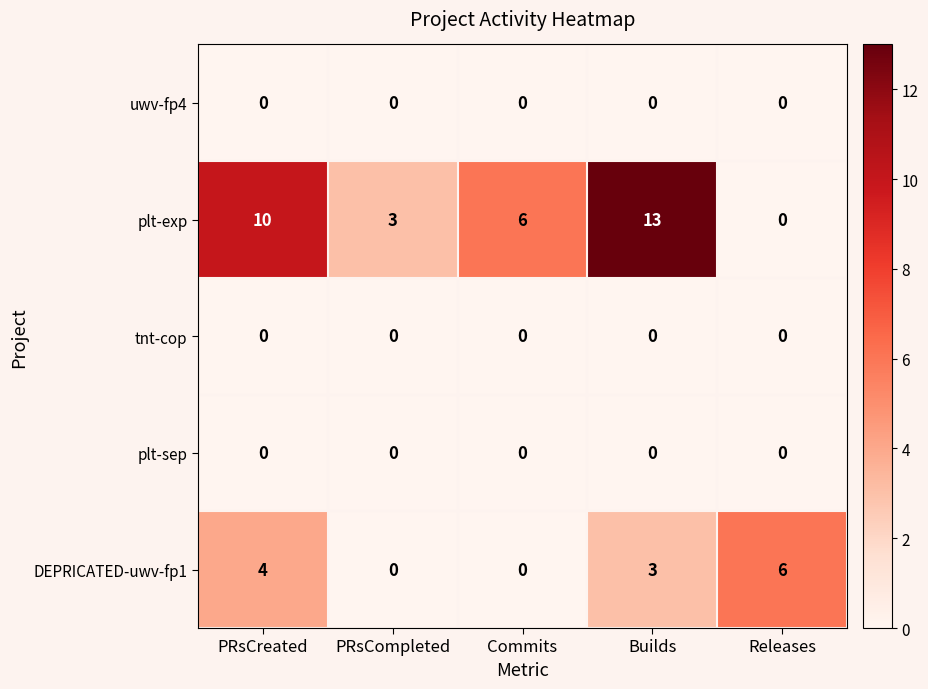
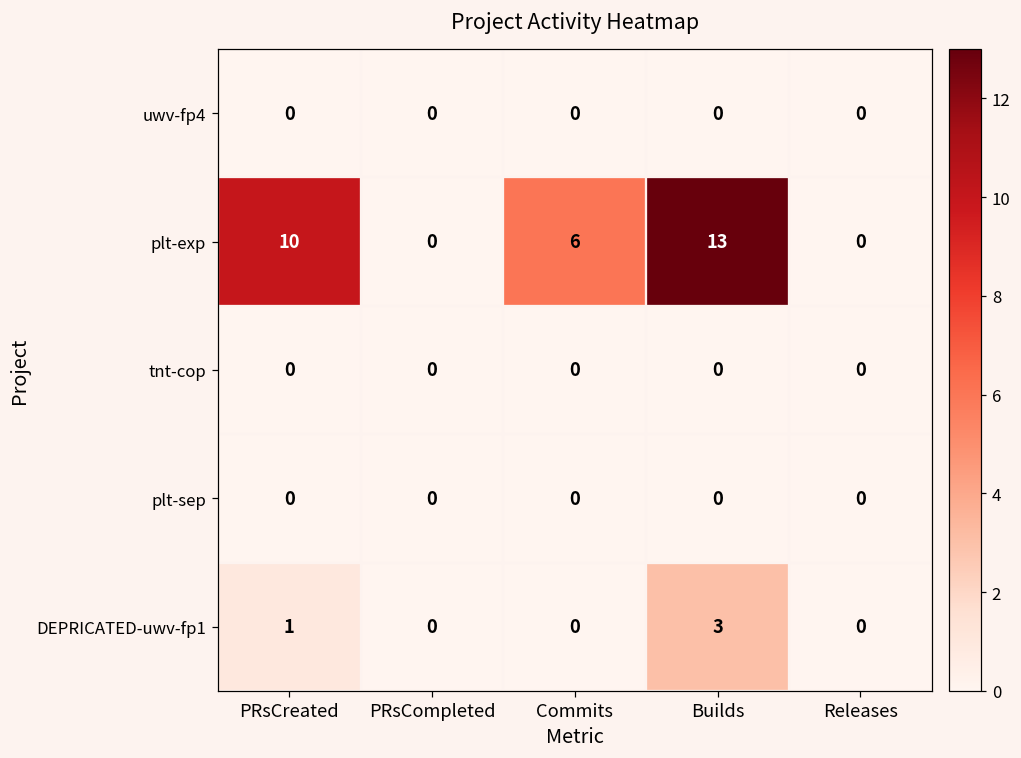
  {
    "uwv-fp4": {
      "PRsCreated": 0,
      "PRsCompleted": 0,
      "Commits": 0,
      "Builds": 0,
      "Releases": 0
    },
    "plt-exp": {
      "PRsCreated": 10,
-     "PRsCompleted": 3,
+     "PRsCompleted": 0,
      "Commits": 6,
      "Builds": 13,
      "Releases": 0
    },
    "tnt-cop": {
      "PRsCreated": 0,
      "PRsCompleted": 0,
      "Commits": 0,
      "Builds": 0,
      "Releases": 0
    },
    "plt-sep": {
      "PRsCreated": 0,
      "PRsCompleted": 0,
      "Commits": 0,
      "Builds": 0,
      "Releases": 0
    },
    "DEPRICATED-uwv-fp1": {
-     "PRsCreated": 4,
+     "PRsCreated": 1,
      "PRsCompleted": 0,
      "Commits": 0,
      "Builds": 3,
-     "Releases": 6
+     "Releases": 0
    }
  }
